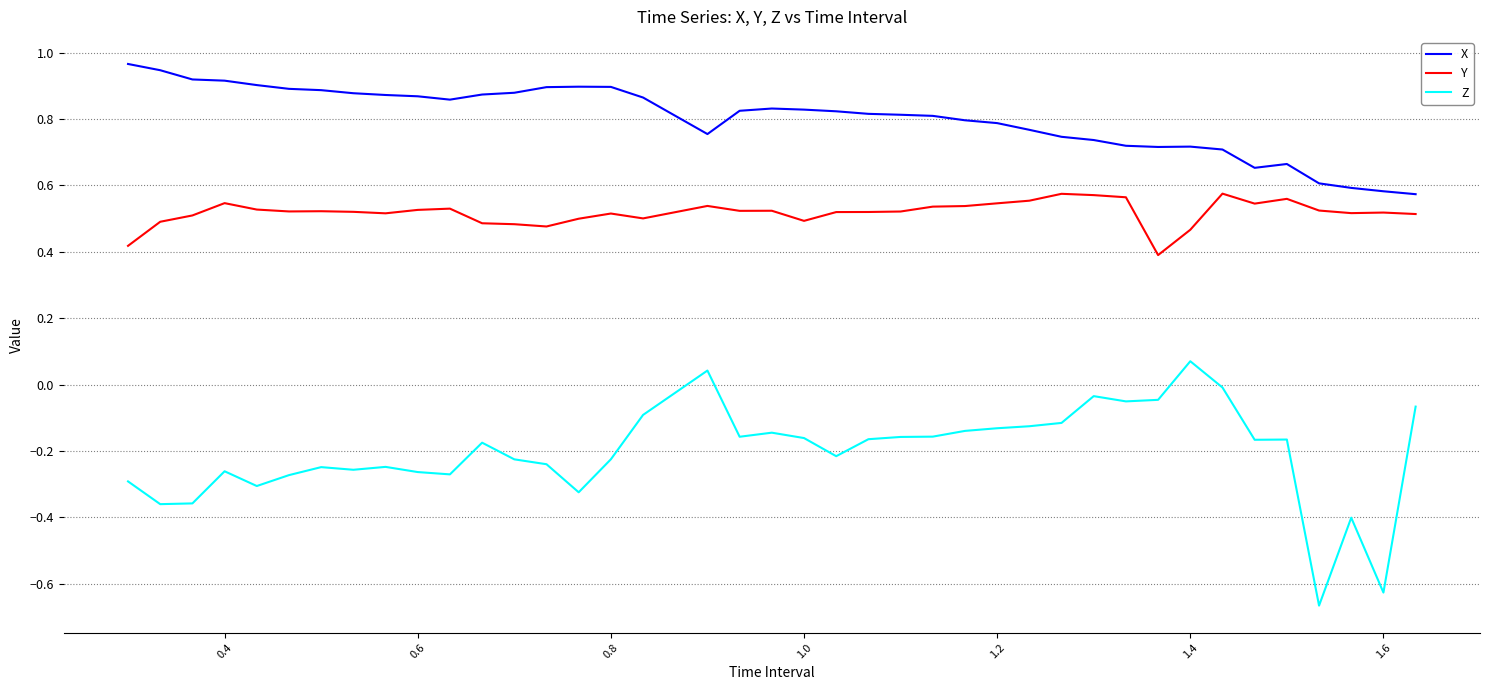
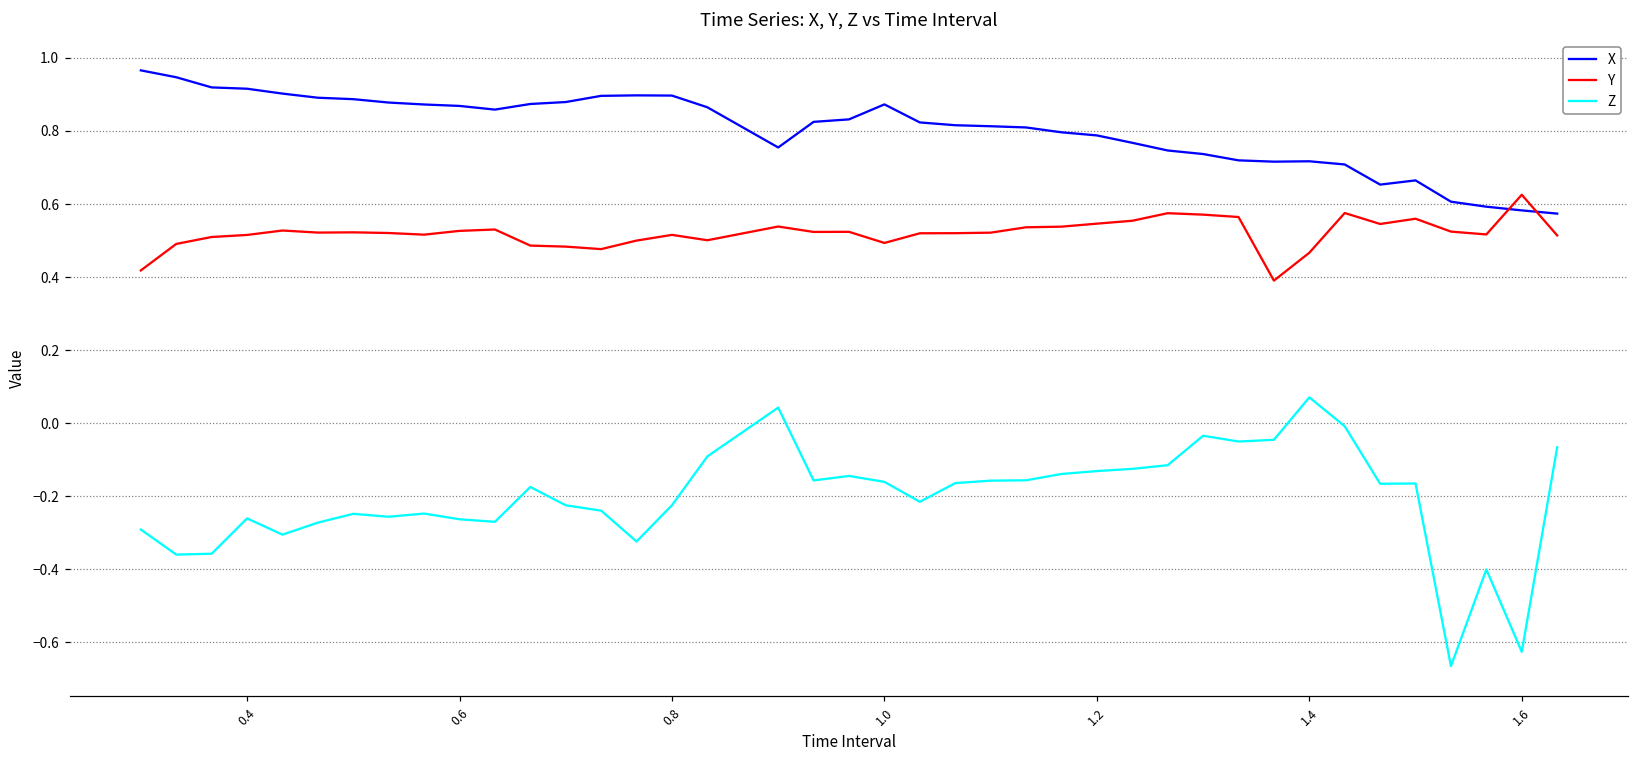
  {
    "X": {
      "0.4": 0.92,
      "0.6": 0.87,
      "0.8": 0.90,
-     "1.0": 0.83,
+     "1.0": 0.87,
      "1.2": 0.79,
      "1.4": 0.72,
      "1.6": 0.58
    },
    "Y": {
-     "0.4": 0.55,
+     "0.4": 0.52,
      "0.6": 0.53,
      "0.8": 0.52,
      "1.0": 0.49,
      "1.2": 0.55,
      "1.4": 0.47,
-     "1.6": 0.52
+     "1.6": 0.63
    },
    "Z": {
      "0.4": -0.26,
      "0.6": -0.26,
      "0.8": -0.22,
      "1.0": -0.16,
      "1.2": -0.13,
      "1.4": 0.07,
      "1.6": -0.63
    }
  }
